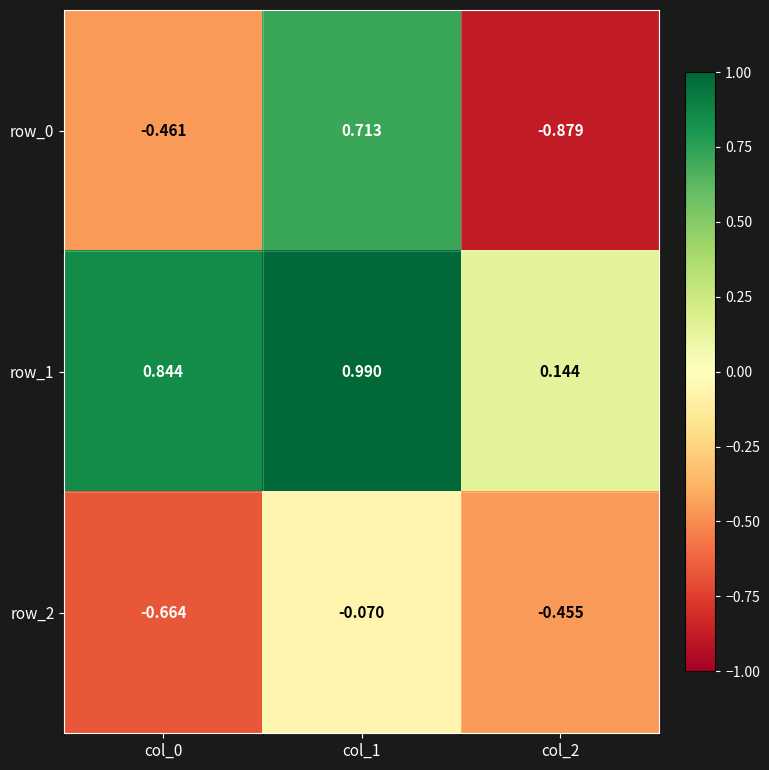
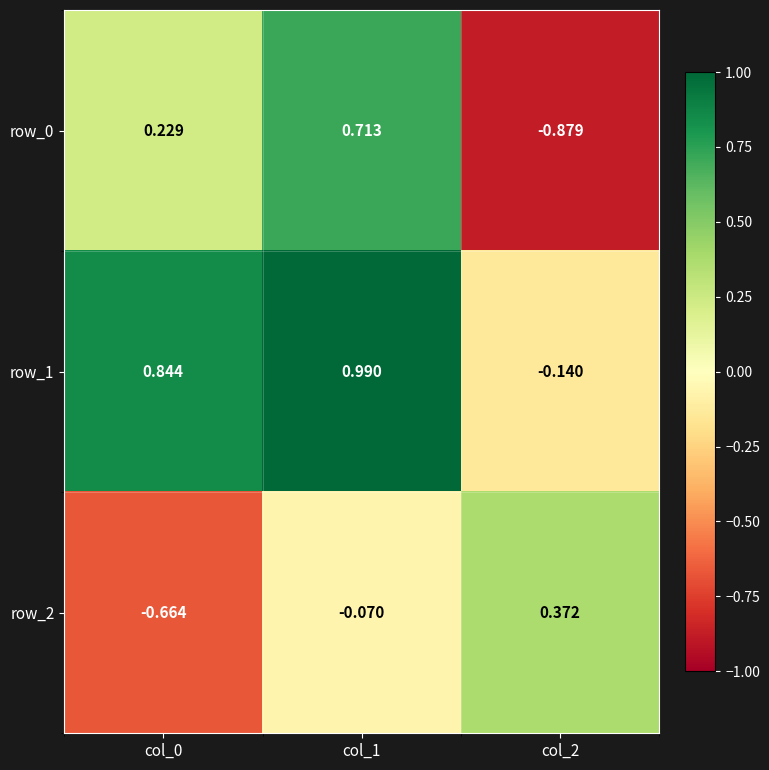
  {
    "row_0": {
-     "col_0": -0.461,
+     "col_0": 0.229,
      "col_1": 0.713,
      "col_2": -0.879
    },
    "row_1": {
      "col_0": 0.844,
      "col_1": 0.990,
-     "col_2": 0.144
+     "col_2": -0.140
    },
    "row_2": {
      "col_0": -0.664,
      "col_1": -0.070,
-     "col_2": -0.455
+     "col_2": 0.372
    }
  }
